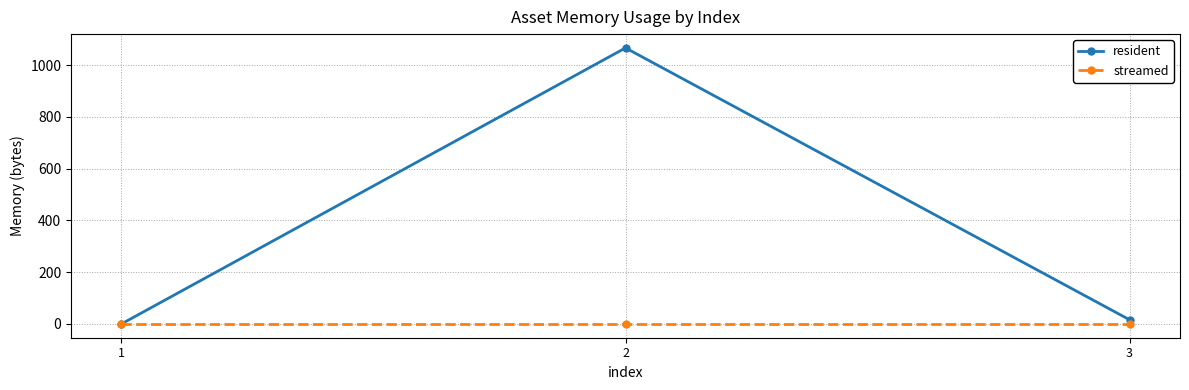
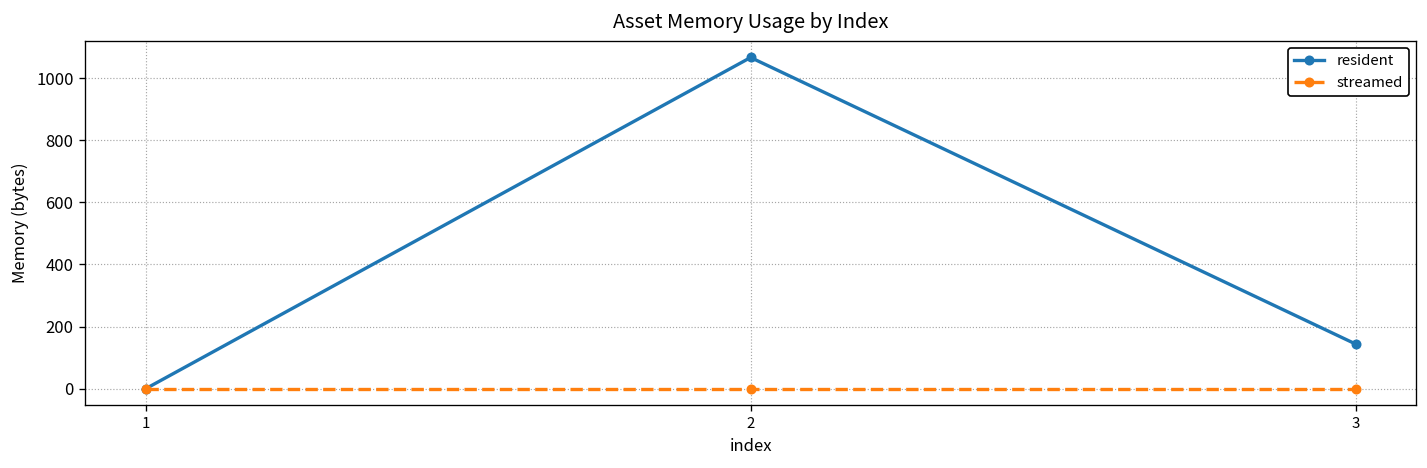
  {
    "resident": {
      "2": 1070,
-     "3": 20
+     "3": 140
    },
    "streamed": {
      "2": 0,
      "3": 0
    }
  }
